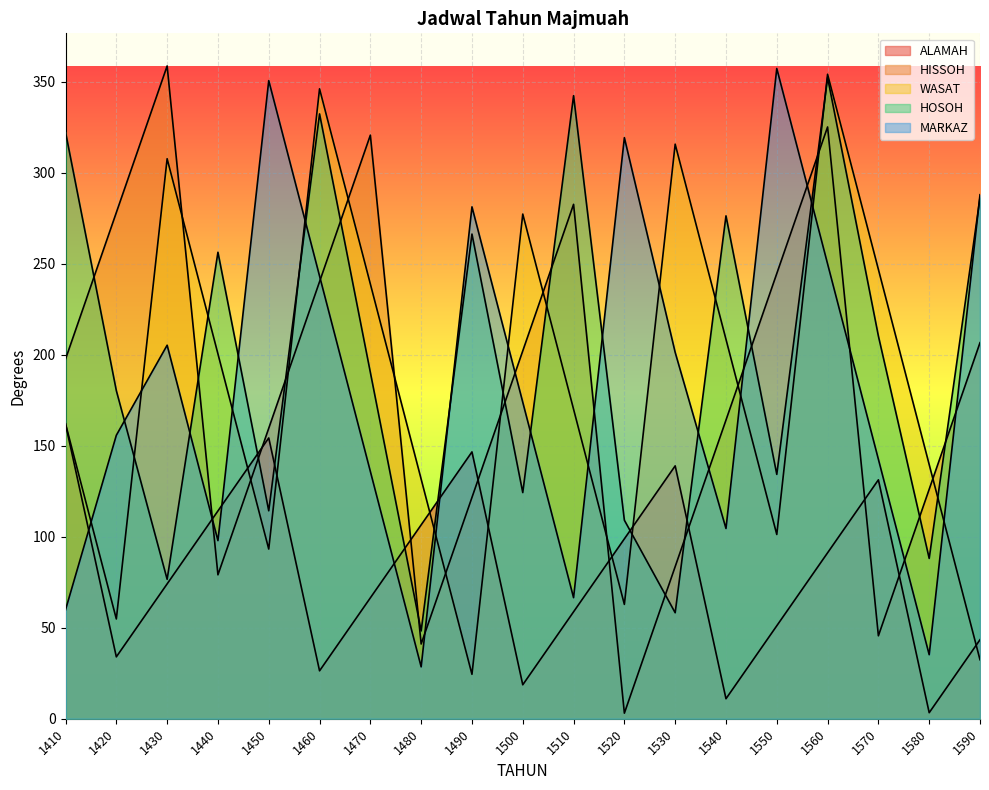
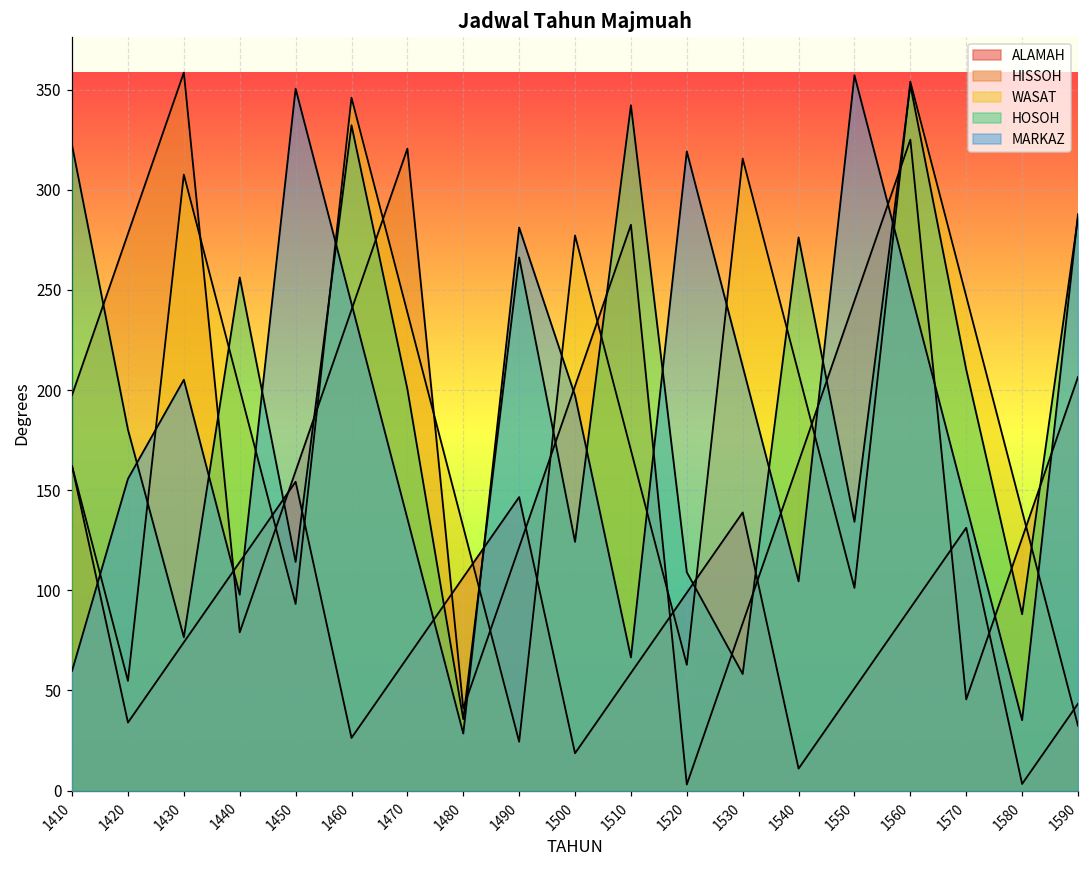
  {
    "HOSOH": {
      "1410": 322,
      "1420": 180,
      "1430": 77,
      "1440": 256,
      "1450": 114,
      "1460": 332,
-     "1470": 190,
-     "1480": 48,
+     "1470": 200,
+     "1480": 36,
      "1490": 266,
      "1500": 124,
      "1510": 342,
      "1520": 109,
      "1530": 58,
      "1540": 276,
      "1550": 134,
      "1560": 352,
      "1570": 210,
      "1580": 88,
      "1590": 286
    },
    "MARKAZ": {
      "1410": 60,
      "1420": 156,
      "1430": 205,
      "1440": 98,
      "1450": 351,
      "1460": 243,
      "1470": 136,
      "1480": 29,
      "1490": 281,
-     "1500": 174,
+     "1500": 197,
      "1510": 67,
      "1520": 319,
-     "1530": 201,
+     "1530": 212,
      "1540": 105,
      "1550": 357,
      "1560": 250,
      "1570": 143,
      "1580": 35,
      "1590": 288
    }
  }
